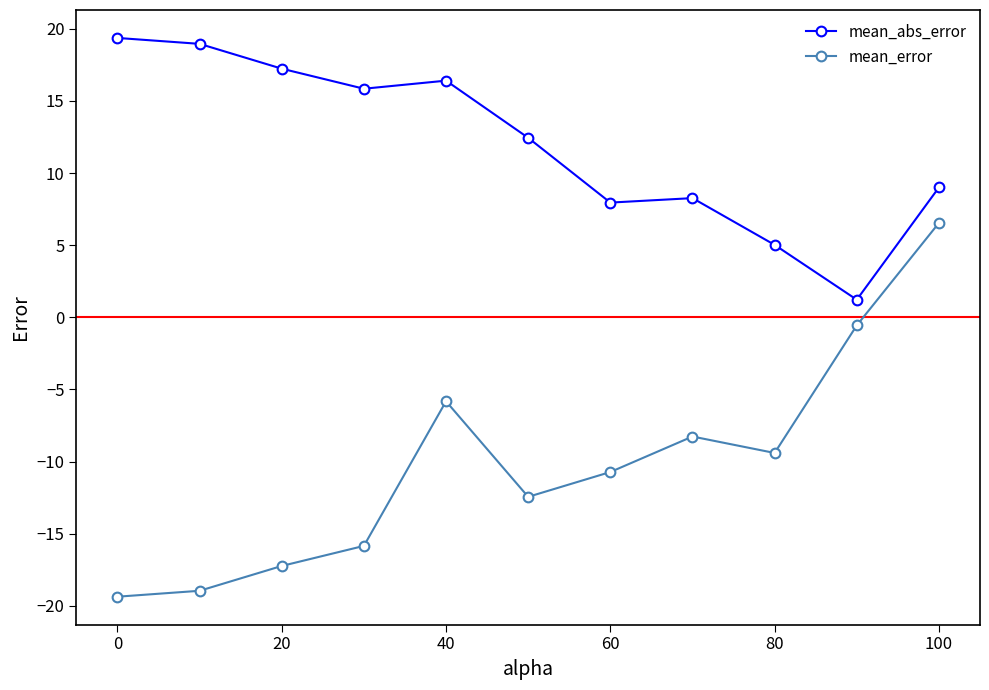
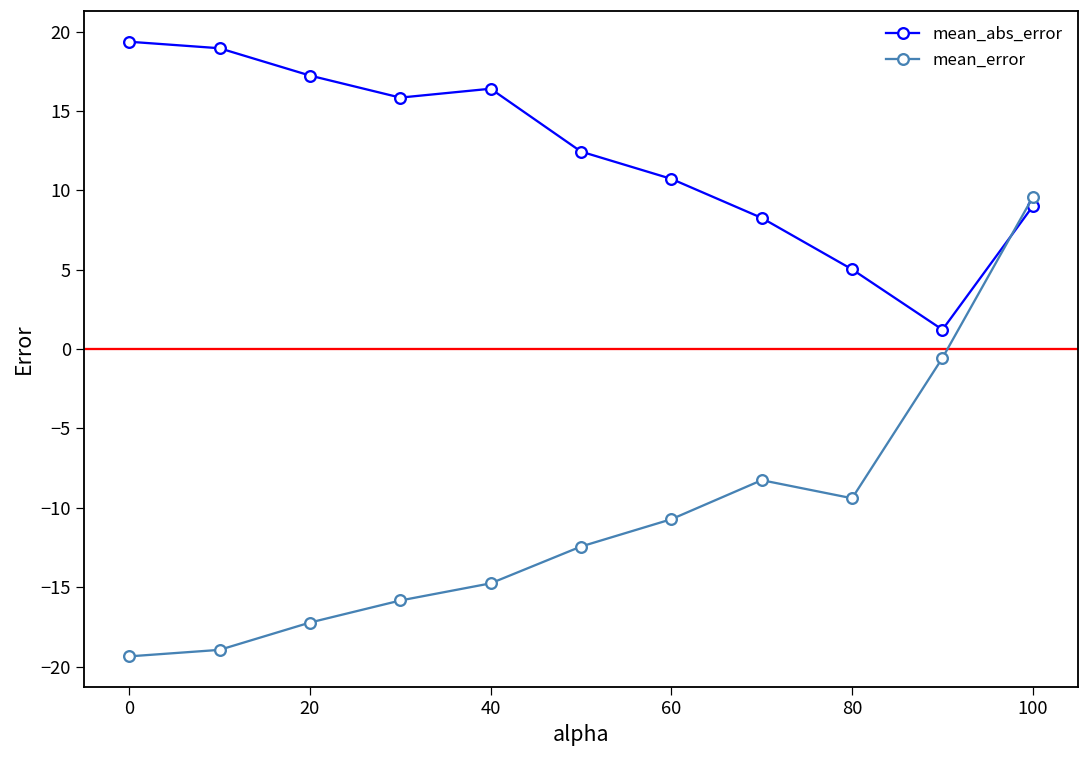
  {
    "mean_abs_error": {
      "0": 19.4,
      "20": 17.2,
      "40": 16.4,
-     "60": 8.0,
+     "60": 10.7,
      "80": 5.0,
      "100": 9.0
    },
    "mean_error": {
      "0": -19.4,
      "20": -17.2,
-     "40": -5.8,
+     "40": -14.8,
      "60": -10.7,
      "80": -9.4,
-     "100": 6.5
+     "100": 9.6
    }
  }
